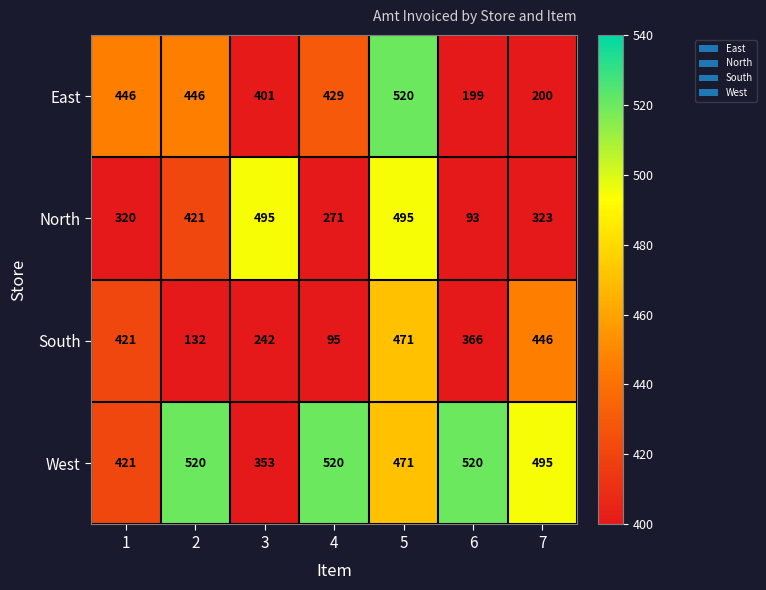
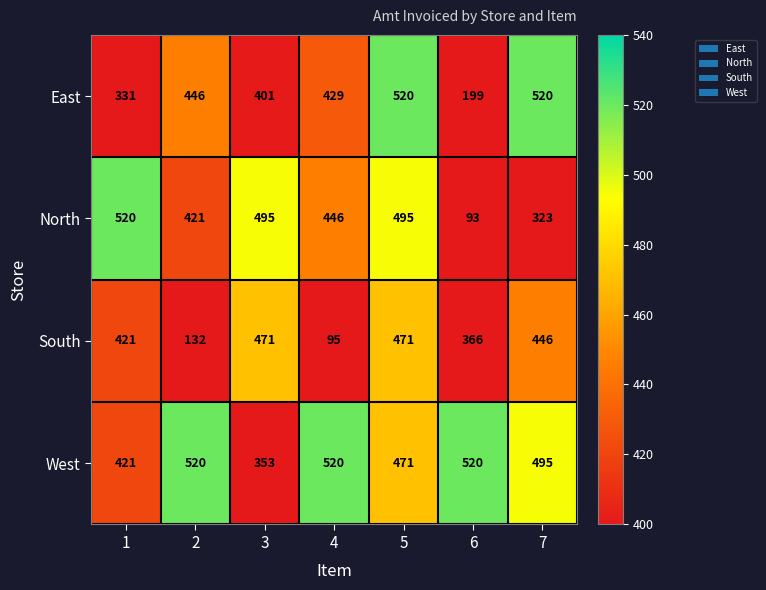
  {
    "East": {
-     "1": 446,
+     "1": 331,
      "2": 446,
      "3": 401,
      "4": 429,
      "5": 520,
      "6": 199,
-     "7": 200
+     "7": 520
    },
    "North": {
-     "1": 320,
+     "1": 520,
      "2": 421,
      "3": 495,
-     "4": 271,
+     "4": 446,
      "5": 495,
      "6": 93,
      "7": 323
    },
    "South": {
      "1": 421,
      "2": 132,
-     "3": 242,
+     "3": 471,
      "4": 95,
      "5": 471,
      "6": 366,
      "7": 446
    },
    "West": {
      "1": 421,
      "2": 520,
      "3": 353,
      "4": 520,
      "5": 471,
      "6": 520,
      "7": 495
    }
  }
